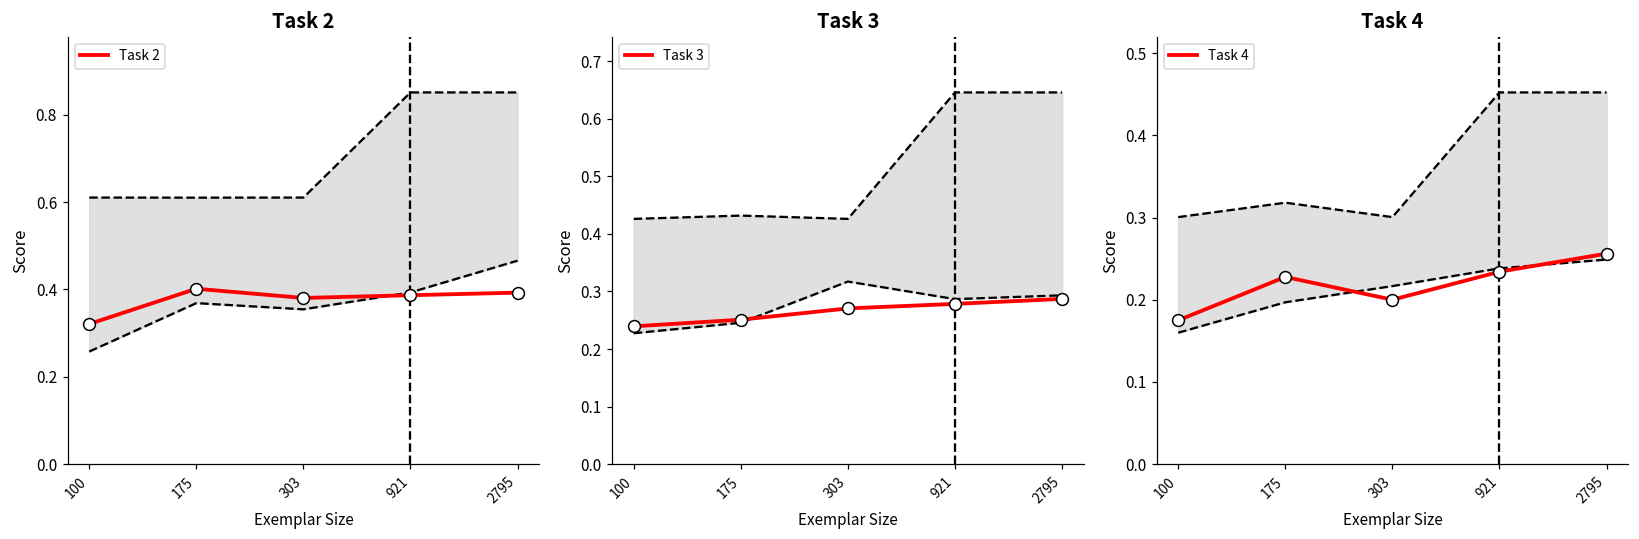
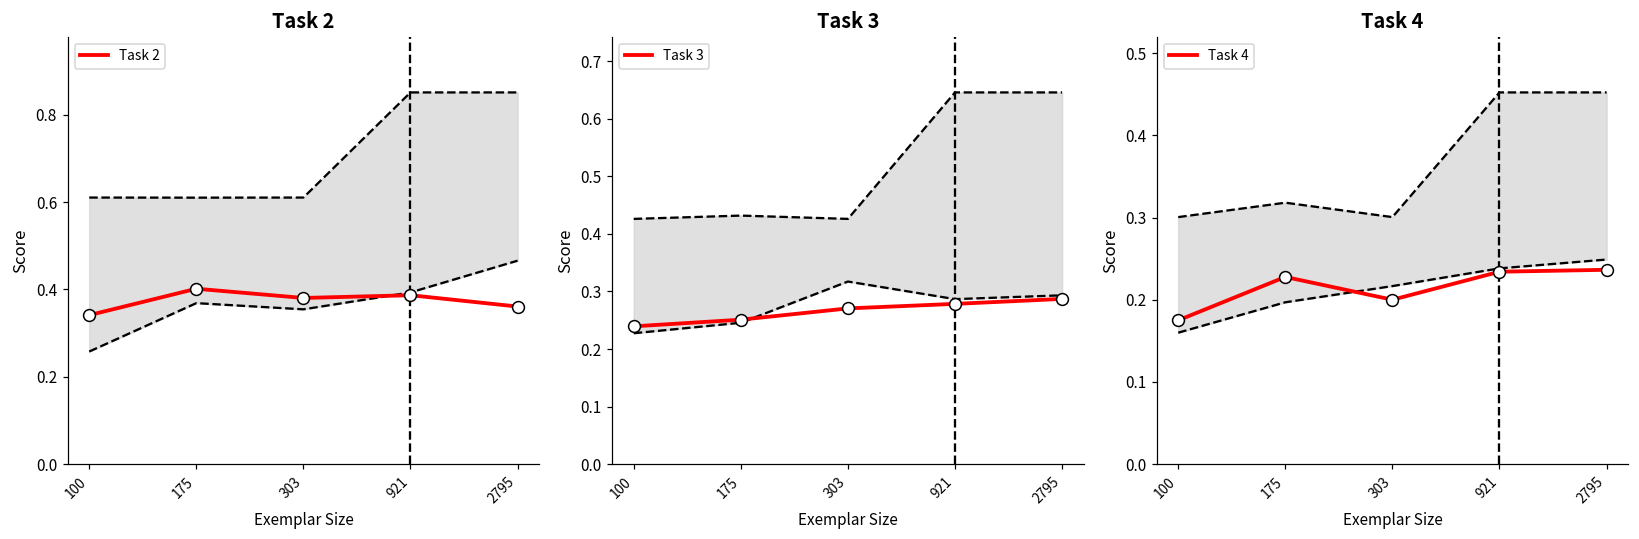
  {
    "Task 2": {
      "Task 2": {
-       "100": 0.32,
+       "100": 0.34,
        "175": 0.40,
        "303": 0.38,
        "921": 0.39,
-       "2795": 0.39
+       "2795": 0.36
      }
    },
    "Task 3": {
      "Task 3": {
        "100": 0.24,
        "175": 0.25,
        "303": 0.27,
        "921": 0.28,
        "2795": 0.29
      }
    },
    "Task 4": {
      "Task 4": {
        "100": 0.17,
        "175": 0.23,
        "303": 0.20,
        "921": 0.23,
-       "2795": 0.26
+       "2795": 0.24
      }
    }
  }
